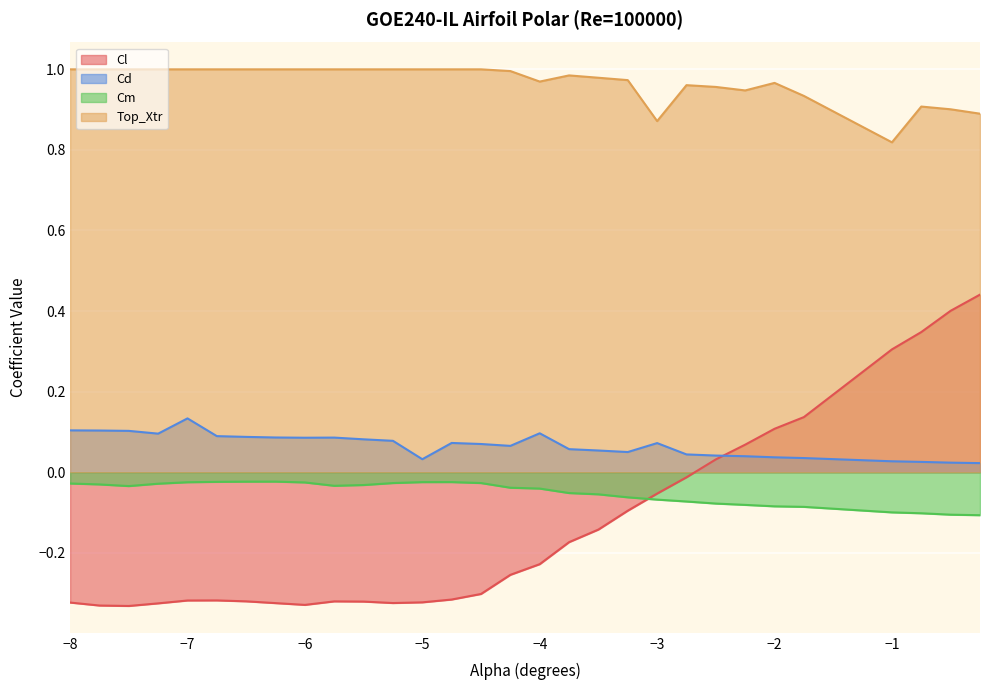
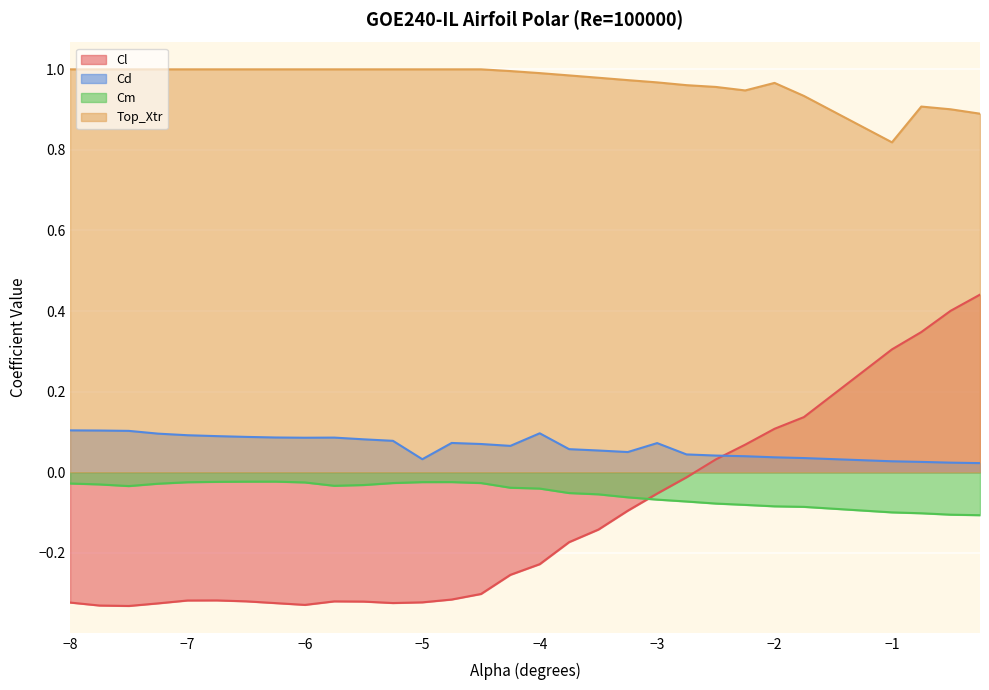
  {
    "Cd": {
      "−8": 0.10,
-     "−7": 0.13,
+     "−7": 0.09,
      "−6": 0.09,
      "−5": 0.03,
      "−4": 0.10,
      "−3": 0.07,
      "−2": 0.04,
      "−1": 0.03
    },
    "Top_Xtr": {
      "−8": 1.00,
      "−7": 1.00,
      "−6": 1.00,
      "−5": 1.00,
-     "−4": 0.97,
-     "−3": 0.87,
+     "−4": 0.99,
+     "−3": 0.97,
      "−2": 0.97,
      "−1": 0.82
    }
  }
